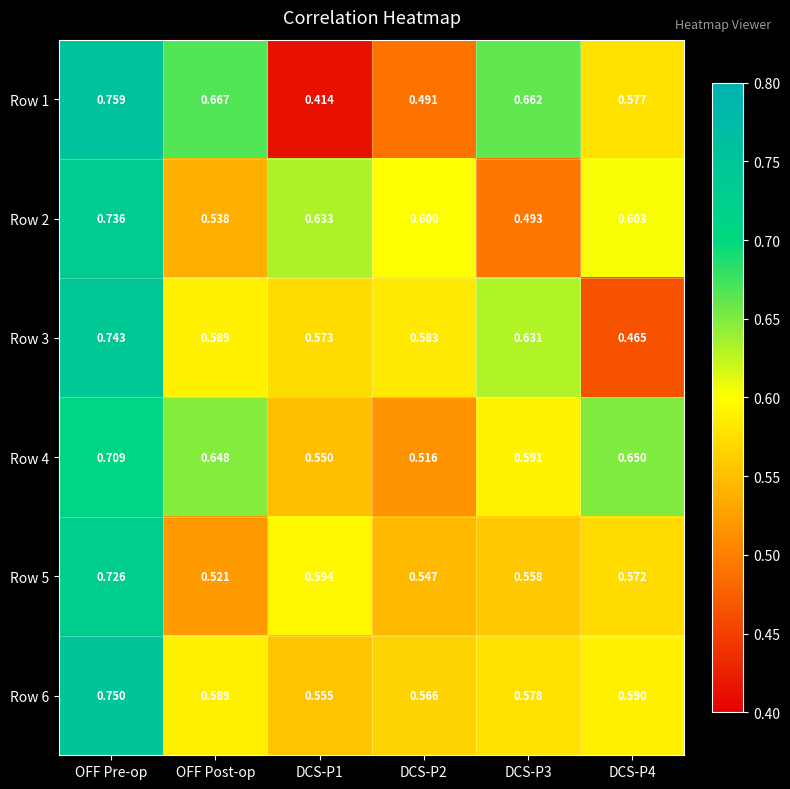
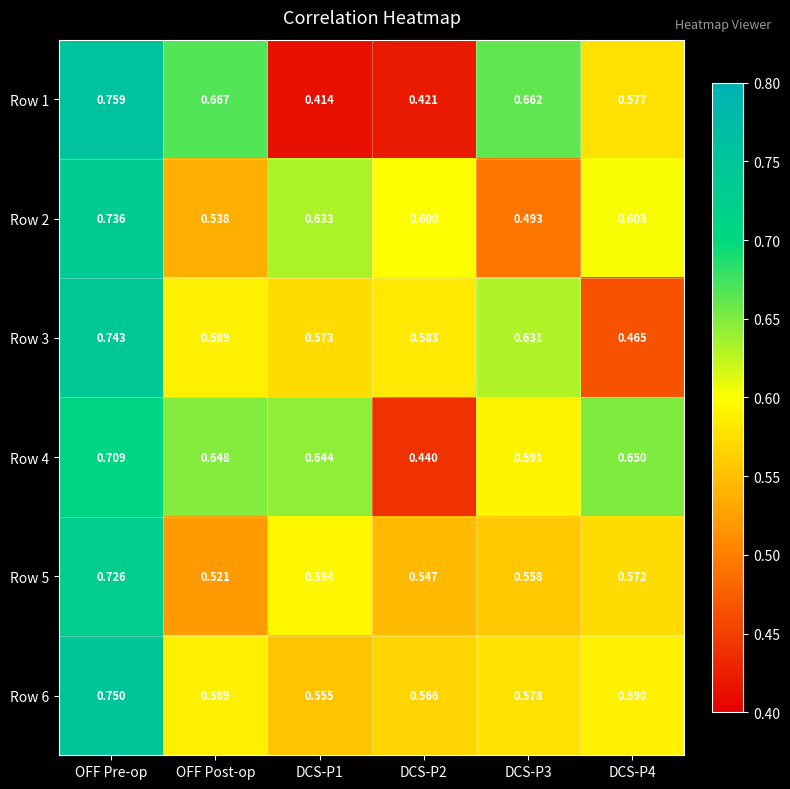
  {
    "Row 1": {
      "OFF Pre-op": 0.759,
      "OFF Post-op": 0.667,
      "DCS-P1": 0.414,
-     "DCS-P2": 0.491,
+     "DCS-P2": 0.421,
      "DCS-P3": 0.662,
      "DCS-P4": 0.577
    },
    "Row 2": {
      "OFF Pre-op": 0.736,
      "OFF Post-op": 0.538,
      "DCS-P1": 0.633,
      "DCS-P2": 0.600,
      "DCS-P3": 0.493,
      "DCS-P4": 0.603
    },
    "Row 3": {
      "OFF Pre-op": 0.743,
      "OFF Post-op": 0.589,
      "DCS-P1": 0.573,
      "DCS-P2": 0.583,
      "DCS-P3": 0.631,
      "DCS-P4": 0.465
    },
    "Row 4": {
      "OFF Pre-op": 0.709,
      "OFF Post-op": 0.648,
-     "DCS-P1": 0.550,
-     "DCS-P2": 0.516,
+     "DCS-P1": 0.644,
+     "DCS-P2": 0.440,
      "DCS-P3": 0.591,
      "DCS-P4": 0.650
    },
    "Row 5": {
      "OFF Pre-op": 0.726,
      "OFF Post-op": 0.521,
      "DCS-P1": 0.594,
      "DCS-P2": 0.547,
      "DCS-P3": 0.558,
      "DCS-P4": 0.572
    },
    "Row 6": {
      "OFF Pre-op": 0.750,
      "OFF Post-op": 0.589,
      "DCS-P1": 0.555,
      "DCS-P2": 0.566,
      "DCS-P3": 0.578,
      "DCS-P4": 0.590
    }
  }
